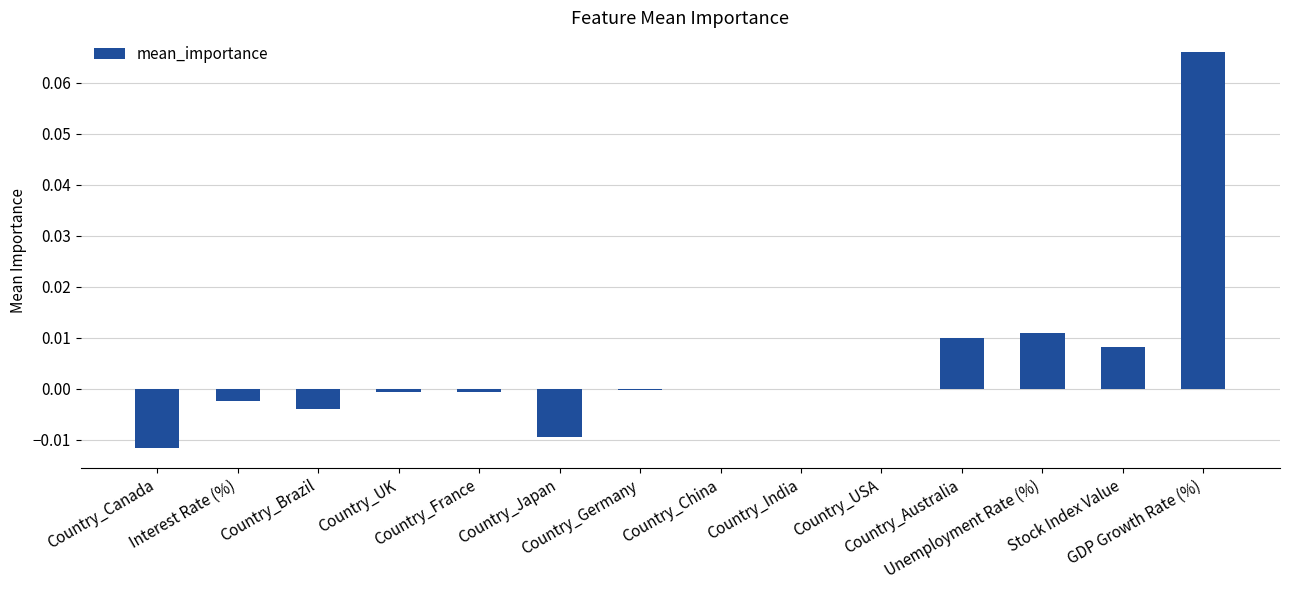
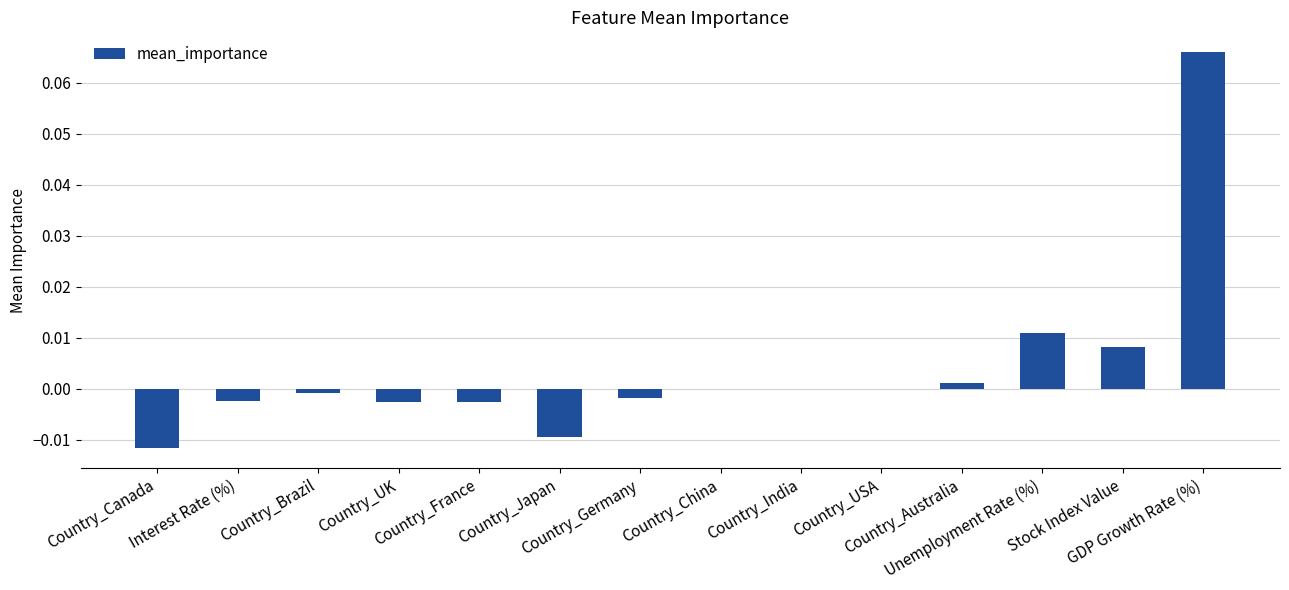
  {
    "Country_Canada": -0.012,
    "Interest Rate (%)": -0.002,
-   "Country_Brazil": -0.004,
-   "Country_UK": -0.001,
-   "Country_France": -0.001,
+   "Country_Brazil": -0.001,
+   "Country_UK": -0.003,
+   "Country_France": -0.002,
    "Country_Japan": -0.009,
-   "Country_Germany": 0.000,
+   "Country_Germany": -0.002,
    "Country_China": 0.000,
    "Country_India": 0.000,
-   "Country_Australia": 0.010,
+   "Country_Australia": 0.001,
    "Unemployment Rate (%)": 0.011,
    "Stock Index Value": 0.008,
    "GDP Growth Rate (%)": 0.066
  }
